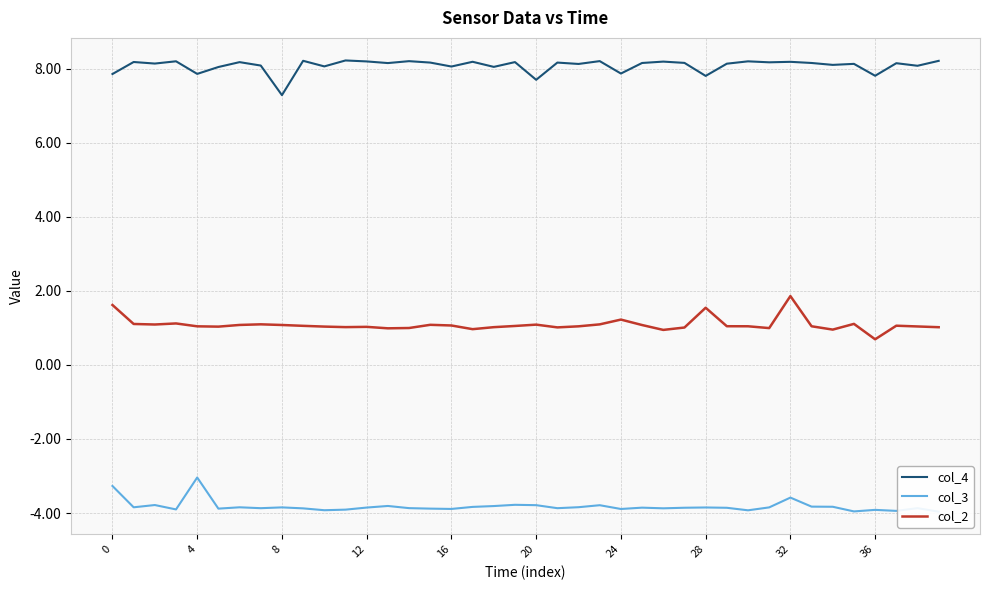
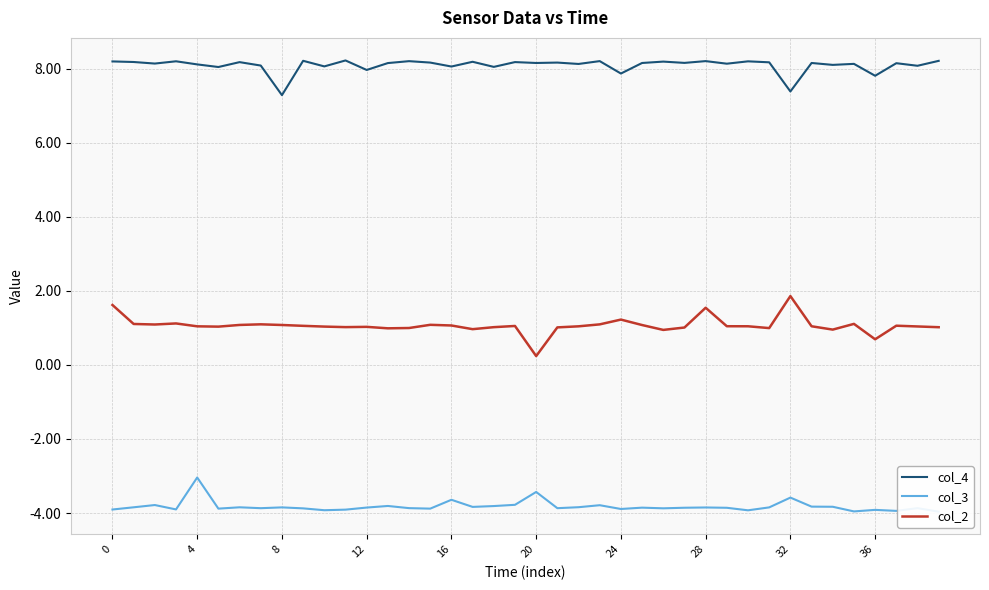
  {
    "col_4": {
-     "0": 7.9,
-     "4": 7.9,
+     "0": 8.2,
+     "4": 8.1,
      "8": 7.3,
-     "12": 8.2,
+     "12": 8.0,
      "16": 8.1,
-     "20": 7.7,
+     "20": 8.2,
      "24": 7.9,
-     "28": 7.8,
-     "32": 8.2,
+     "28": 8.2,
+     "32": 7.4,
      "36": 7.8
    },
    "col_3": {
-     "0": -3.3,
+     "0": -3.9,
      "4": -3.0,
      "8": -3.8,
      "12": -3.9,
-     "16": -3.9,
-     "20": -3.8,
+     "16": -3.6,
+     "20": -3.4,
      "24": -3.9,
      "28": -3.8,
      "32": -3.6,
      "36": -3.9
    },
    "col_2": {
      "0": 1.6,
      "4": 1.0,
      "8": 1.1,
      "12": 1.0,
      "16": 1.1,
-     "20": 1.1,
+     "20": 0.2,
      "24": 1.2,
      "28": 1.5,
      "32": 1.9,
      "36": 0.7
    }
  }
